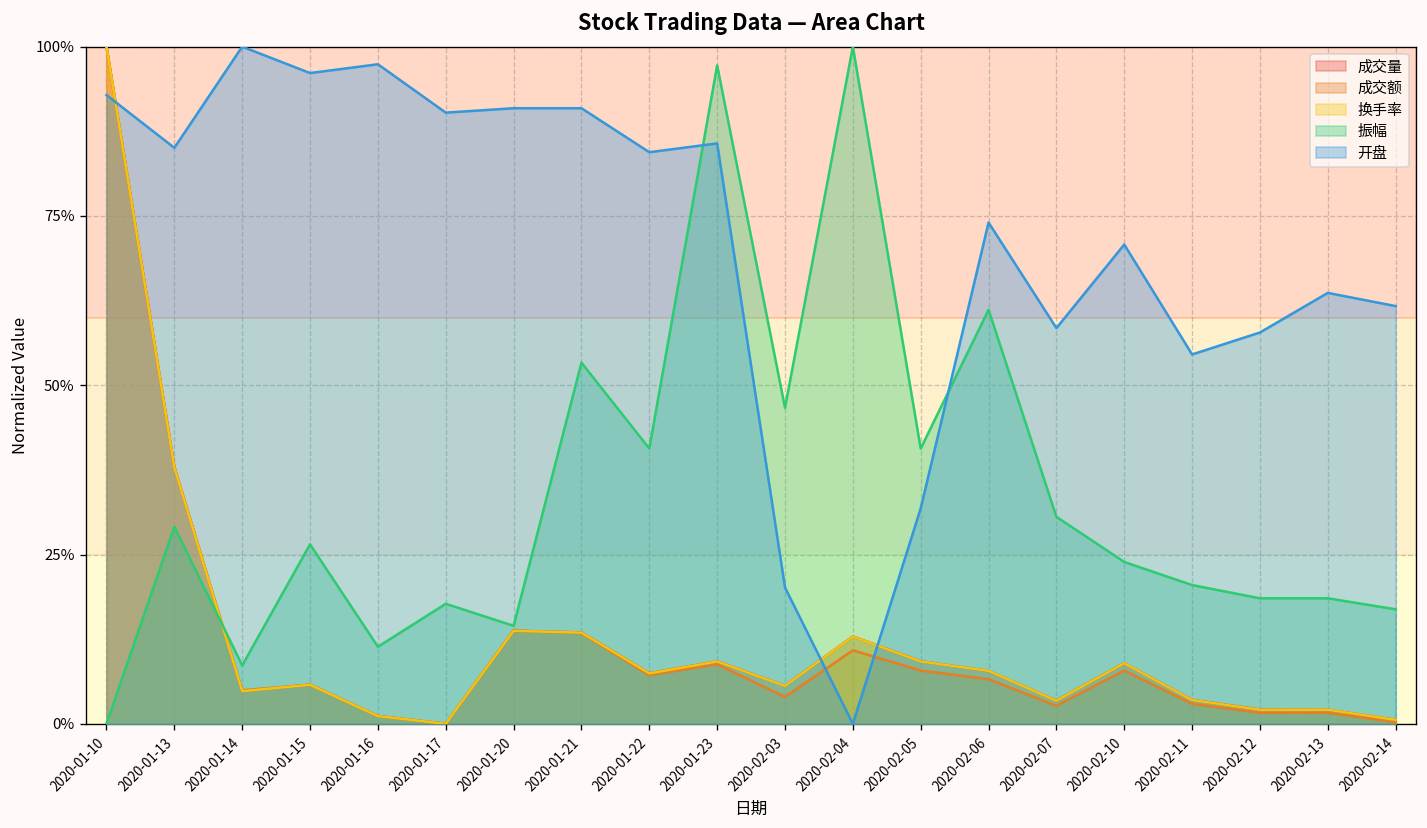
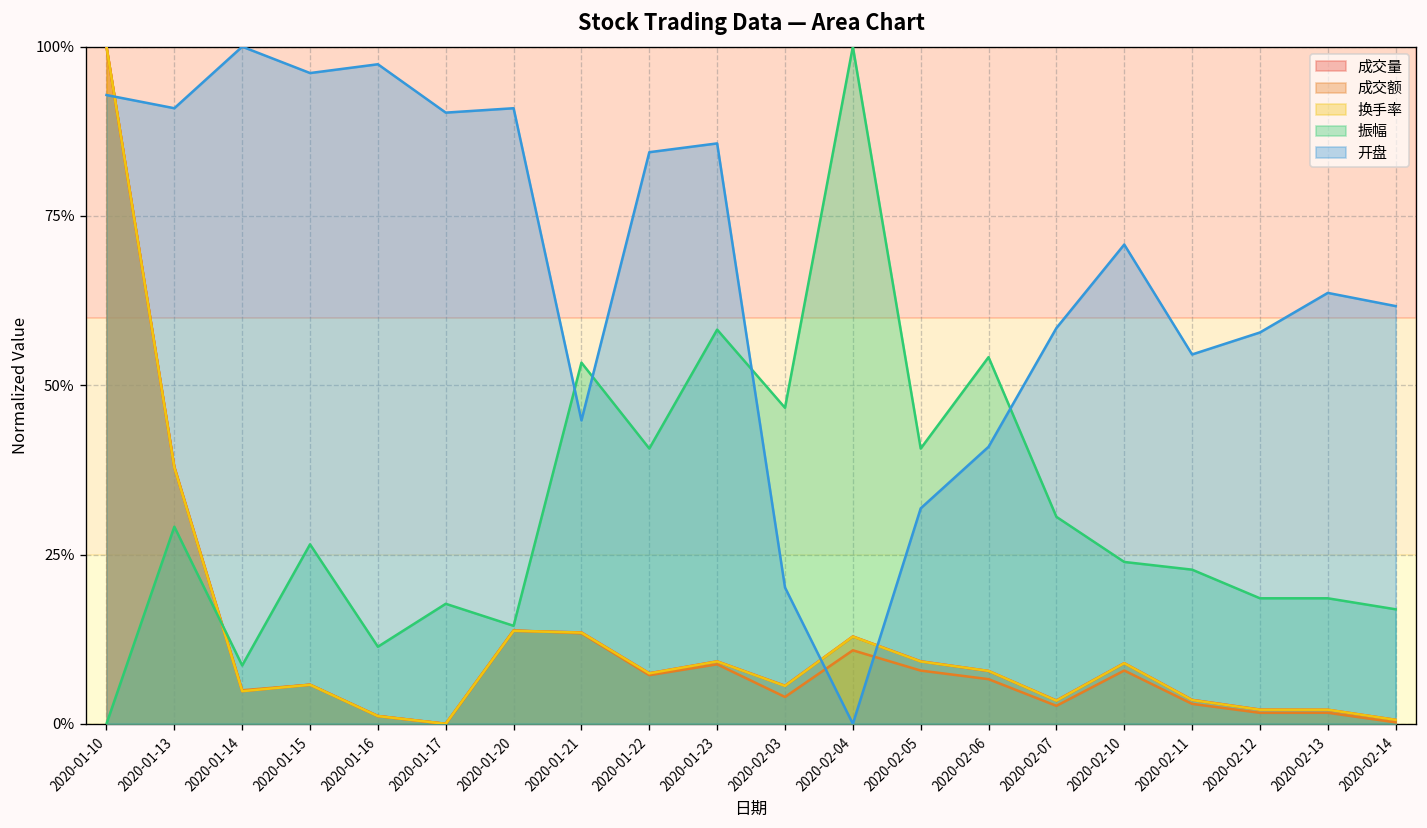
  {
    "振幅": {
      "2020-01-10": "0%",
      "2020-01-13": "29%",
      "2020-01-14": "9%",
      "2020-01-15": "27%",
      "2020-01-16": "11%",
      "2020-01-17": "18%",
      "2020-01-20": "14%",
      "2020-01-21": "53%",
      "2020-01-22": "41%",
-     "2020-01-23": "97%",
+     "2020-01-23": "58%",
      "2020-02-03": "47%",
      "2020-02-04": "100%",
      "2020-02-05": "41%",
-     "2020-02-06": "61%",
+     "2020-02-06": "54%",
      "2020-02-07": "31%",
      "2020-02-10": "24%",
-     "2020-02-11": "20%",
+     "2020-02-11": "23%",
      "2020-02-12": "19%",
      "2020-02-13": "19%",
      "2020-02-14": "17%"
    },
    "开盘": {
      "2020-01-10": "93%",
-     "2020-01-13": "85%",
+     "2020-01-13": "91%",
      "2020-01-14": "100%",
      "2020-01-15": "96%",
      "2020-01-16": "97%",
      "2020-01-17": "90%",
      "2020-01-20": "91%",
-     "2020-01-21": "91%",
+     "2020-01-21": "45%",
      "2020-01-22": "84%",
      "2020-01-23": "86%",
      "2020-02-03": "20%",
      "2020-02-04": "0%",
      "2020-02-05": "32%",
-     "2020-02-06": "74%",
+     "2020-02-06": "41%",
      "2020-02-07": "58%",
      "2020-02-10": "71%",
      "2020-02-11": "55%",
      "2020-02-12": "58%",
      "2020-02-13": "64%",
      "2020-02-14": "62%"
    }
  }
